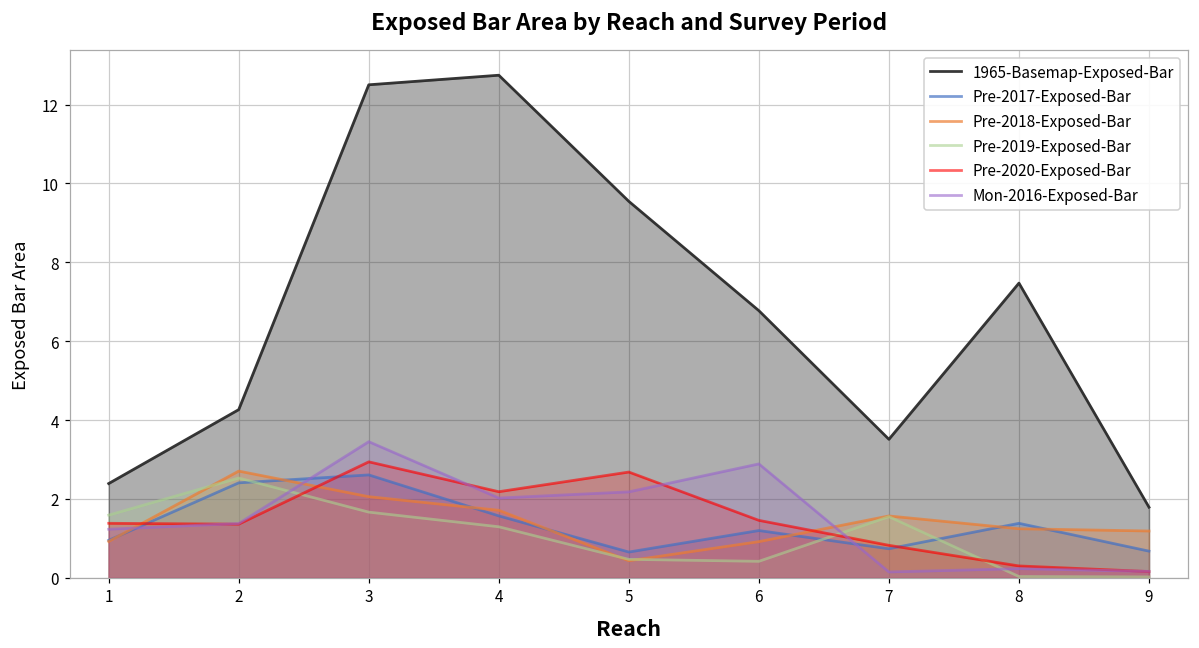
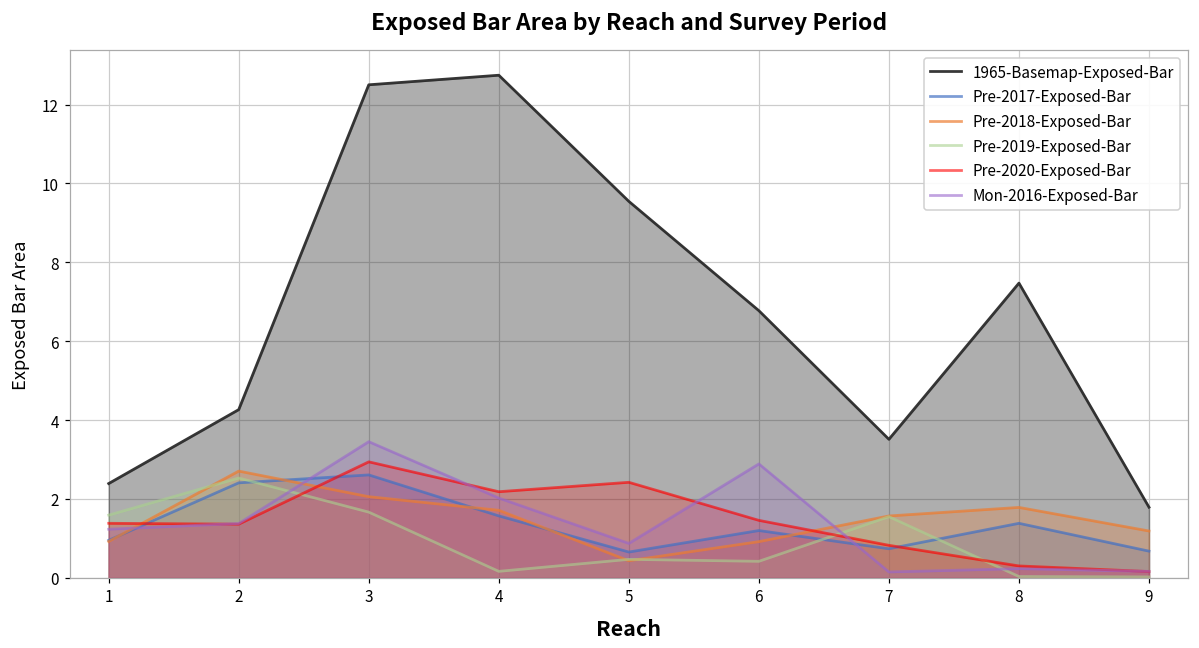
  {
    "1965-Basemap-Exposed-Bar": {
      "1": 2.4,
      "2": 4.3,
      "3": 12.5,
      "4": 12.7,
      "5": 9.5,
      "6": 6.8,
      "7": 3.5,
      "8": 7.5,
      "9": 1.8
    },
    "Pre-2017-Exposed-Bar": {
      "2": 2.4,
      "3": 2.6,
      "4": 1.6,
      "5": 0.7,
      "6": 1.2,
      "7": 0.7,
      "8": 1.4,
      "9": 0.7
    },
    "Pre-2018-Exposed-Bar": {
      "2": 2.7,
      "3": 2.1,
      "4": 1.7,
      "6": 0.9,
-     "8": 1.2,
+     "8": 1.8,
      "9": 1.2
    },
    "Pre-2019-Exposed-Bar": {
      "1": 1.6,
      "2": 2.5,
      "3": 1.7,
-     "4": 1.3,
+     "4": 0.2,
      "6": 0.4,
      "8": 0.0,
      "9": 0.0
    },
    "Pre-2020-Exposed-Bar": {
      "1": 1.4,
      "3": 2.9,
      "4": 2.2,
-     "5": 2.7,
+     "5": 2.4,
      "6": 1.5,
      "7": 0.8
    },
    "Mon-2016-Exposed-Bar": {
      "1": 1.2,
      "3": 3.5,
      "4": 2.0,
-     "5": 2.2,
+     "5": 0.9,
      "6": 2.9,
      "7": 0.1
    }
  }
